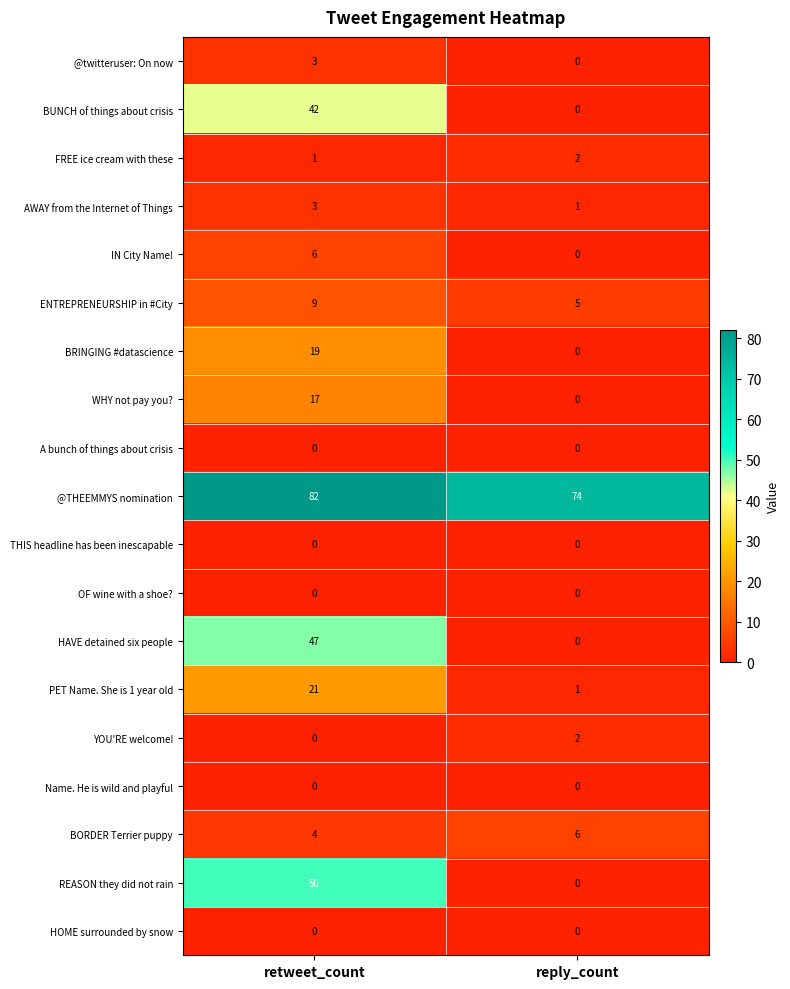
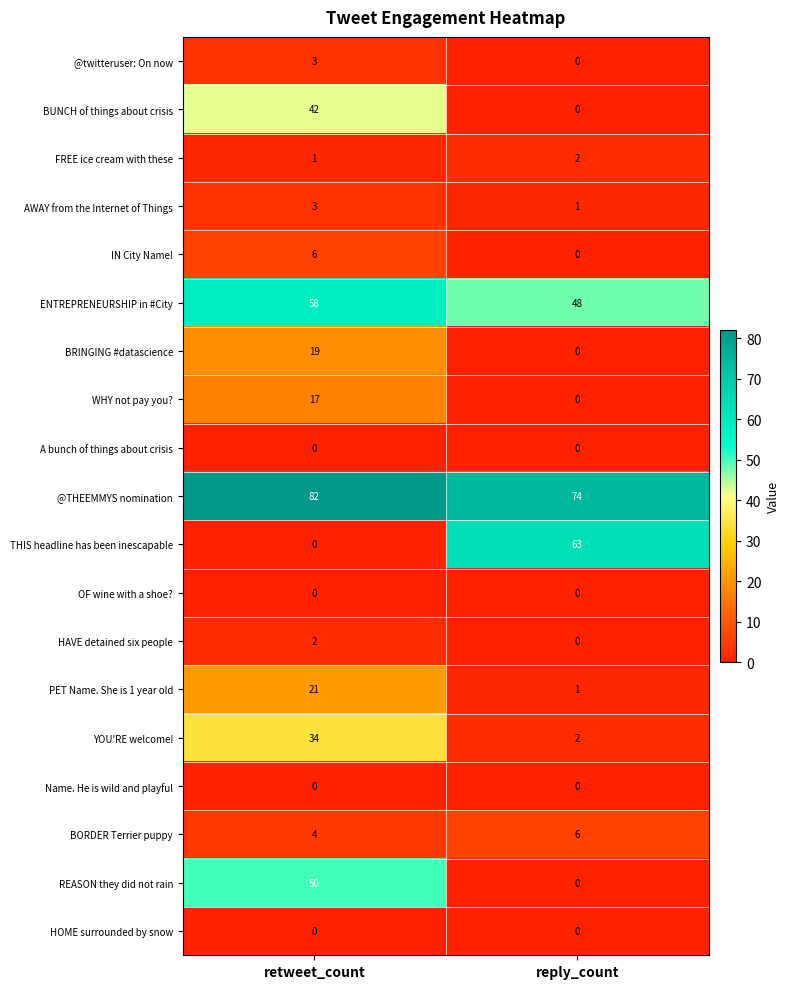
  {
    "@twitteruser: On now": {
      "retweet_count": 3,
      "reply_count": 0
    },
    "BUNCH of things about crisis": {
      "retweet_count": 42,
      "reply_count": 0
    },
    "FREE ice cream with these": {
      "retweet_count": 1,
      "reply_count": 2
    },
    "AWAY from the Internet of Things": {
      "retweet_count": 3,
      "reply_count": 1
    },
    "IN City Name!": {
      "retweet_count": 6,
      "reply_count": 0
    },
    "ENTREPRENEURSHIP in #City": {
-     "retweet_count": 9,
-     "reply_count": 5
+     "retweet_count": 58,
+     "reply_count": 48
    },
    "BRINGING #datascience": {
      "retweet_count": 19,
      "reply_count": 0
    },
    "WHY not pay you?": {
      "retweet_count": 17,
      "reply_count": 0
    },
    "A bunch of things about crisis": {
      "retweet_count": 0,
      "reply_count": 0
    },
    "@THEEMMYS nomination": {
      "retweet_count": 82,
      "reply_count": 74
    },
    "THIS headline has been inescapable": {
      "retweet_count": 0,
-     "reply_count": 0
+     "reply_count": 63
    },
    "OF wine with a shoe?": {
      "retweet_count": 0,
      "reply_count": 0
    },
    "HAVE detained six people": {
-     "retweet_count": 47,
+     "retweet_count": 2,
      "reply_count": 0
    },
    "PET Name. She is 1 year old": {
      "retweet_count": 21,
      "reply_count": 1
    },
    "YOU'RE welcome!": {
-     "retweet_count": 0,
+     "retweet_count": 34,
      "reply_count": 2
    },
    "Name. He is wild and playful": {
      "retweet_count": 0,
      "reply_count": 0
    },
    "BORDER Terrier puppy": {
      "retweet_count": 4,
      "reply_count": 6
    },
    "REASON they did not rain": {
      "retweet_count": 50,
      "reply_count": 0
    },
    "HOME surrounded by snow": {
      "retweet_count": 0,
      "reply_count": 0
    }
  }
